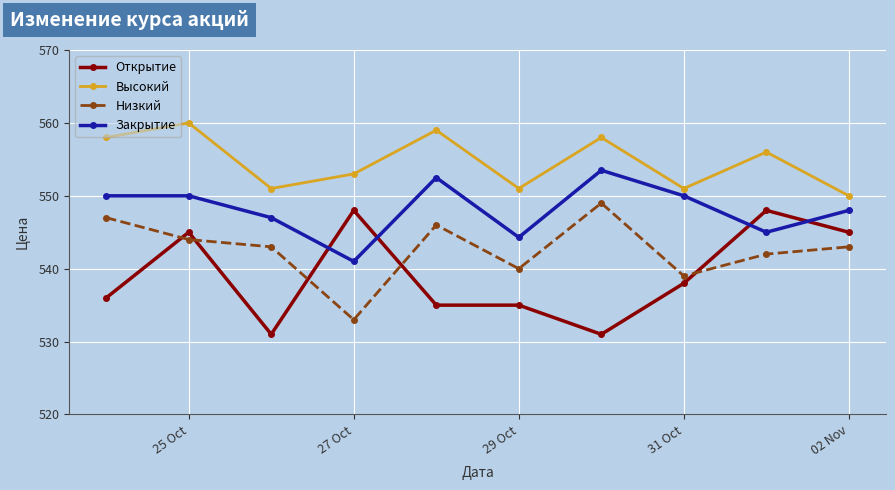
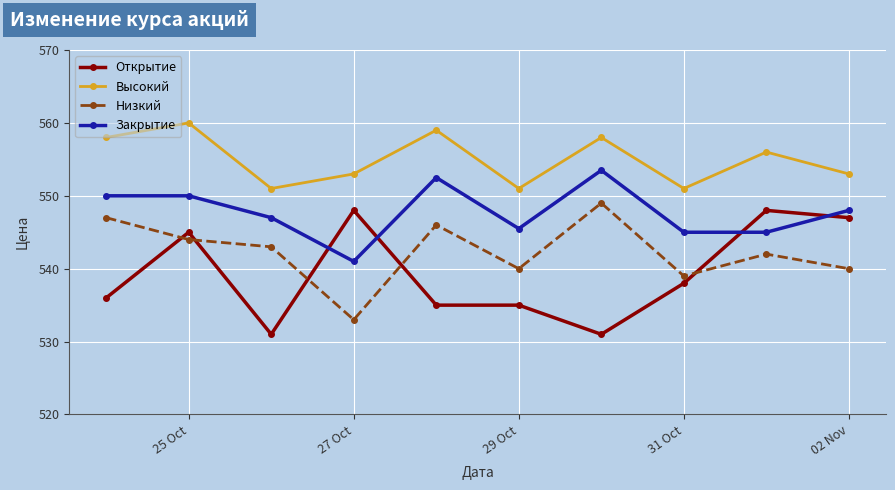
  {
    "Открытие": {
      "25 Oct": 545,
      "27 Oct": 548,
      "29 Oct": 535,
      "31 Oct": 538,
-     "02 Nov": 545
+     "02 Nov": 547
    },
    "Высокий": {
      "25 Oct": 560,
      "27 Oct": 553,
      "29 Oct": 551,
      "31 Oct": 551,
-     "02 Nov": 550
+     "02 Nov": 553
    },
    "Низкий": {
      "25 Oct": 544,
      "27 Oct": 533,
      "29 Oct": 540,
      "31 Oct": 539,
-     "02 Nov": 543
+     "02 Nov": 540
    },
    "Закрытие": {
      "25 Oct": 550,
      "27 Oct": 541,
-     "29 Oct": 544,
-     "31 Oct": 550,
+     "29 Oct": 546,
+     "31 Oct": 545,
      "02 Nov": 548
    }
  }
